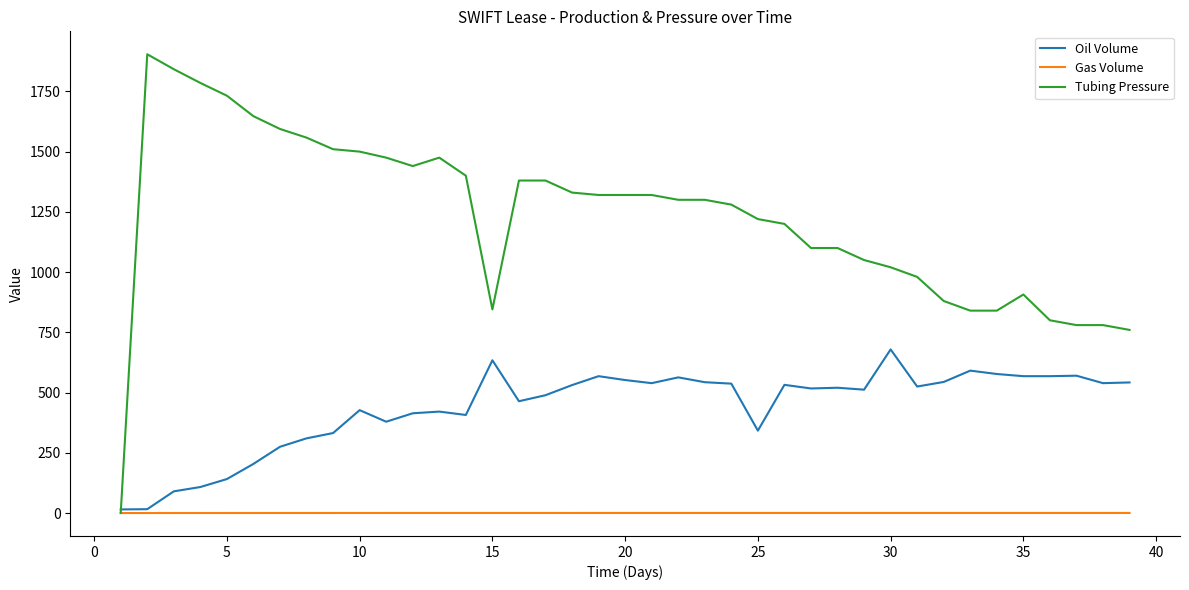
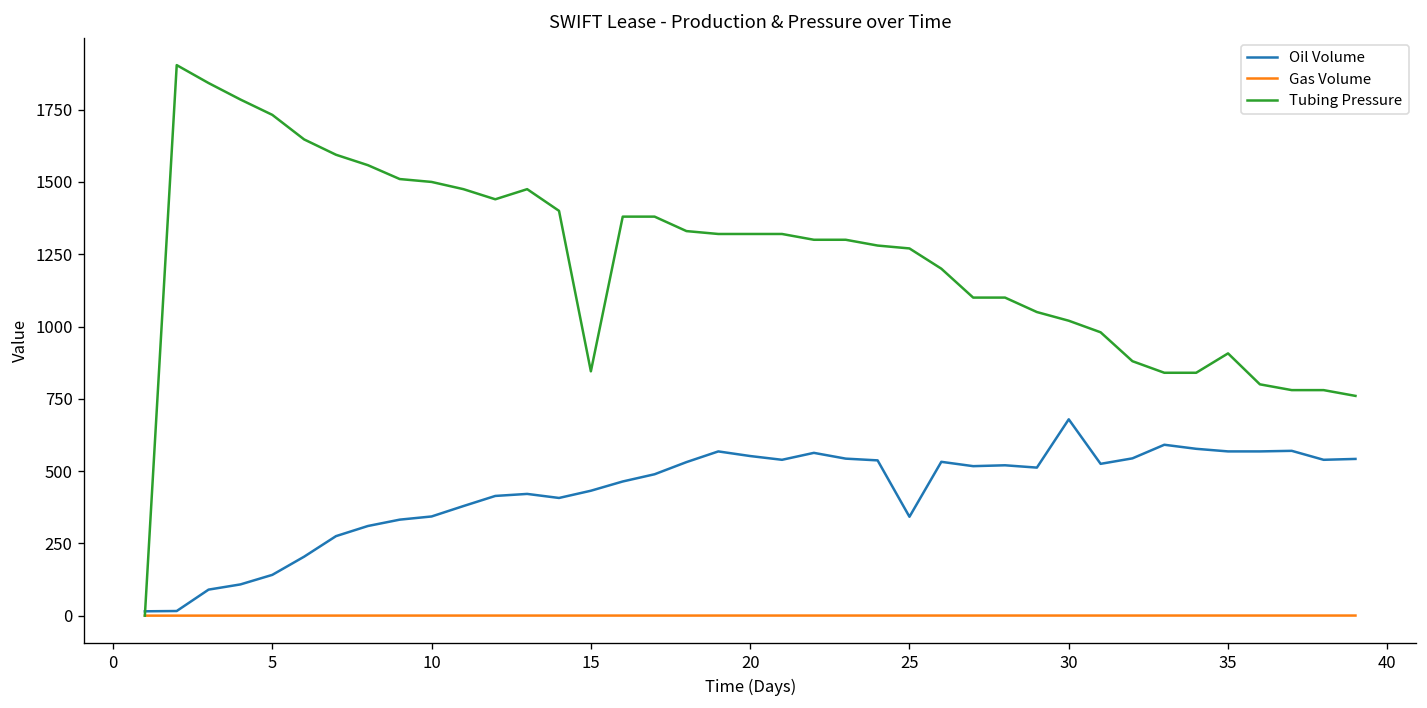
  {
    "Oil Volume": {
      "5": 140,
-     "10": 430,
-     "15": 630,
+     "10": 340,
+     "15": 430,
      "20": 550,
      "25": 340,
      "30": 680,
      "35": 570
    },
    "Gas Volume": {
      "5": 0,
      "10": 0,
      "15": 0,
      "20": 0,
      "25": 0,
      "30": 0,
      "35": 0
    },
    "Tubing Pressure": {
      "5": 1730,
      "10": 1500,
      "15": 850,
      "20": 1320,
-     "25": 1220,
+     "25": 1270,
      "30": 1020,
      "35": 910
    }
  }
